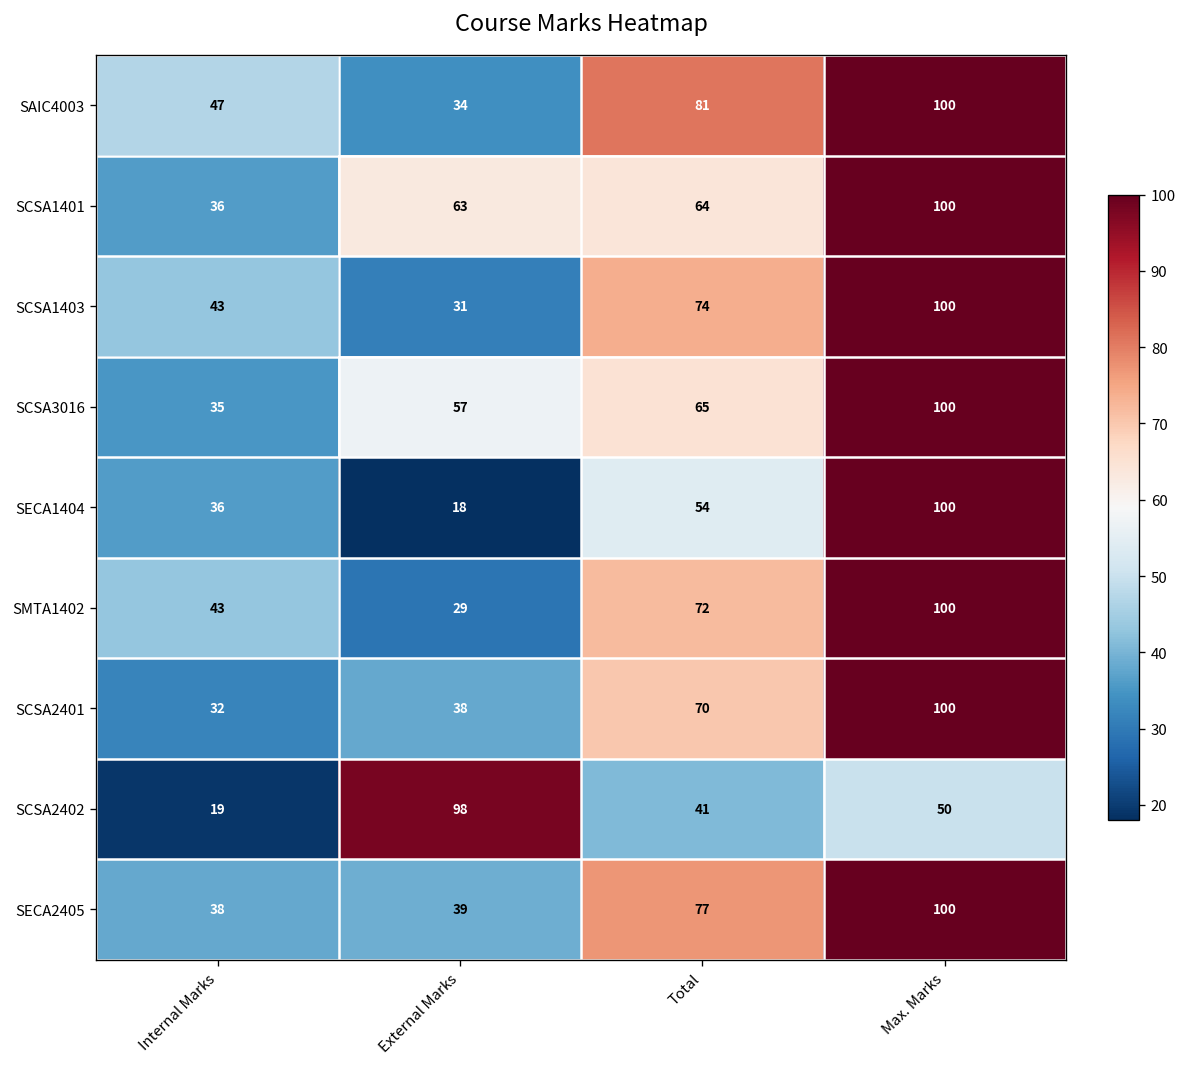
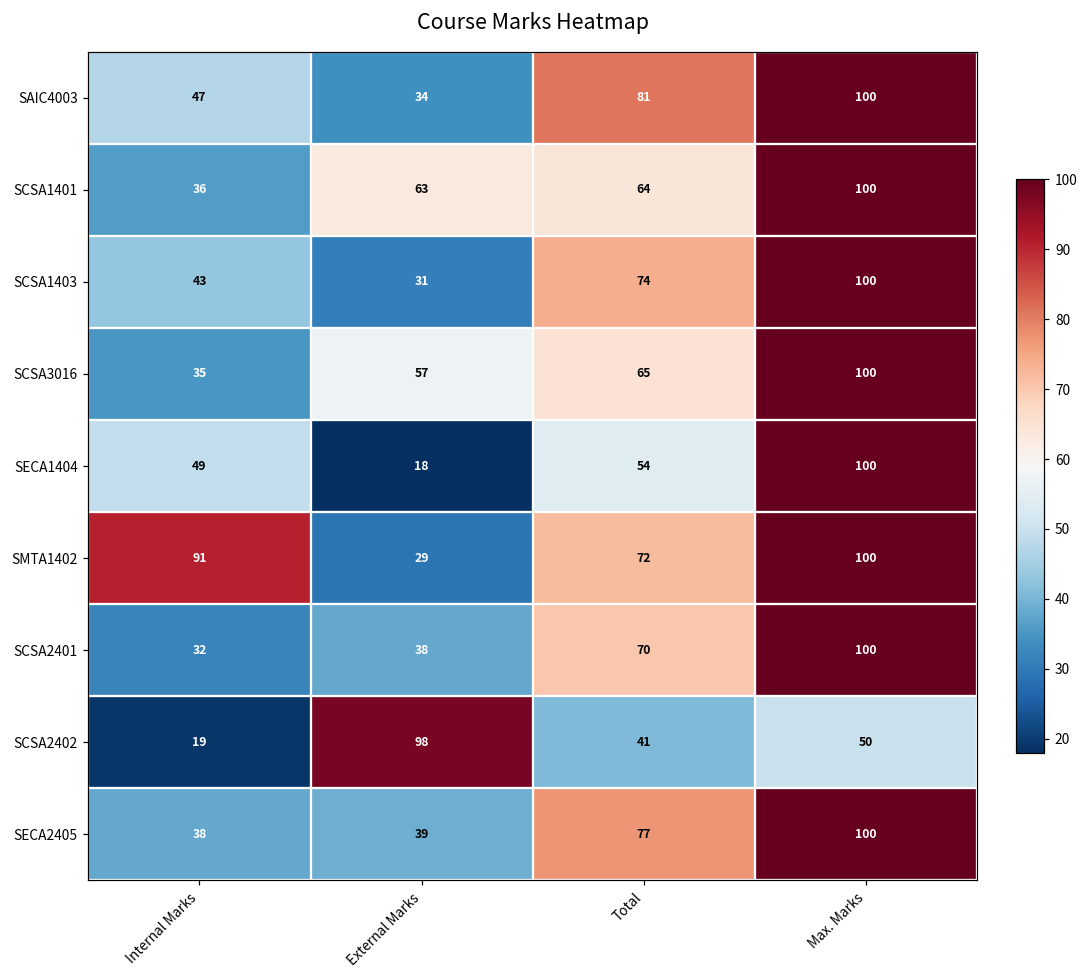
  {
    "SAIC4003": {
      "Internal Marks": 47,
      "External Marks": 34,
      "Total": 81,
      "Max. Marks": 100
    },
    "SCSA1401": {
      "Internal Marks": 36,
      "External Marks": 63,
      "Total": 64,
      "Max. Marks": 100
    },
    "SCSA1403": {
      "Internal Marks": 43,
      "External Marks": 31,
      "Total": 74,
      "Max. Marks": 100
    },
    "SCSA3016": {
      "Internal Marks": 35,
      "External Marks": 57,
      "Total": 65,
      "Max. Marks": 100
    },
    "SECA1404": {
-     "Internal Marks": 36,
+     "Internal Marks": 49,
      "External Marks": 18,
      "Total": 54,
      "Max. Marks": 100
    },
    "SMTA1402": {
-     "Internal Marks": 43,
+     "Internal Marks": 91,
      "External Marks": 29,
      "Total": 72,
      "Max. Marks": 100
    },
    "SCSA2401": {
      "Internal Marks": 32,
      "External Marks": 38,
      "Total": 70,
      "Max. Marks": 100
    },
    "SCSA2402": {
      "Internal Marks": 19,
      "External Marks": 98,
      "Total": 41,
      "Max. Marks": 50
    },
    "SECA2405": {
      "Internal Marks": 38,
      "External Marks": 39,
      "Total": 77,
      "Max. Marks": 100
    }
  }
